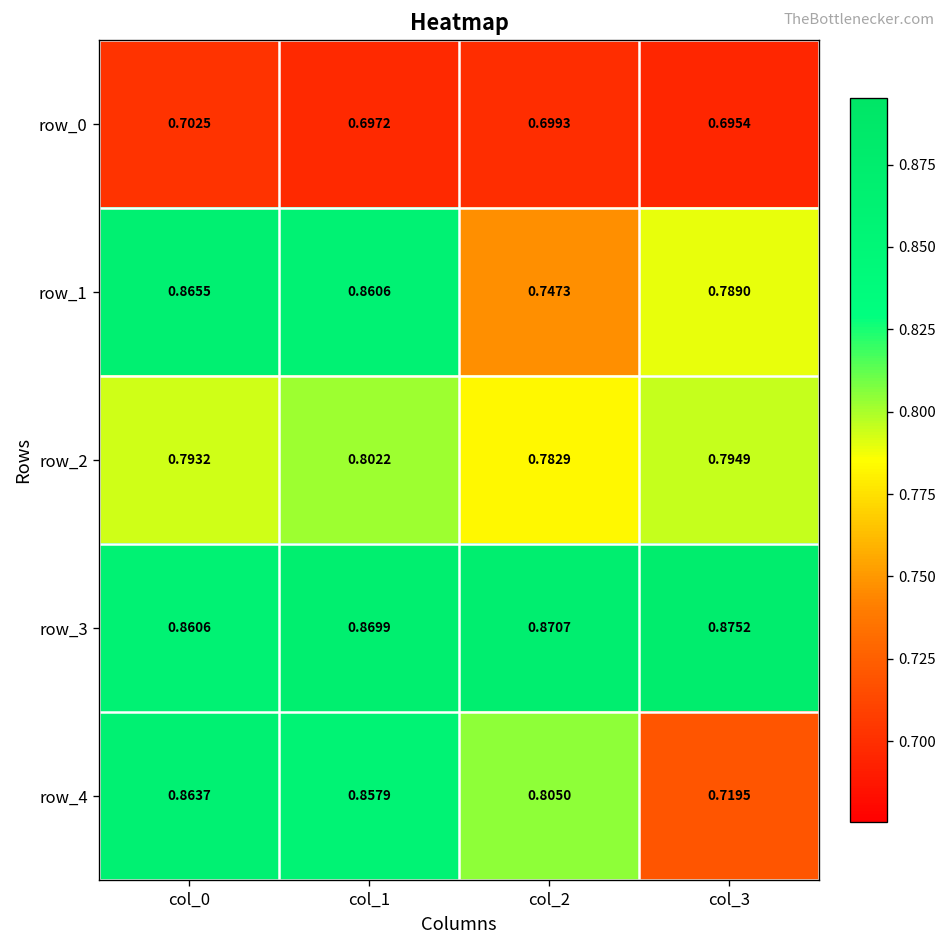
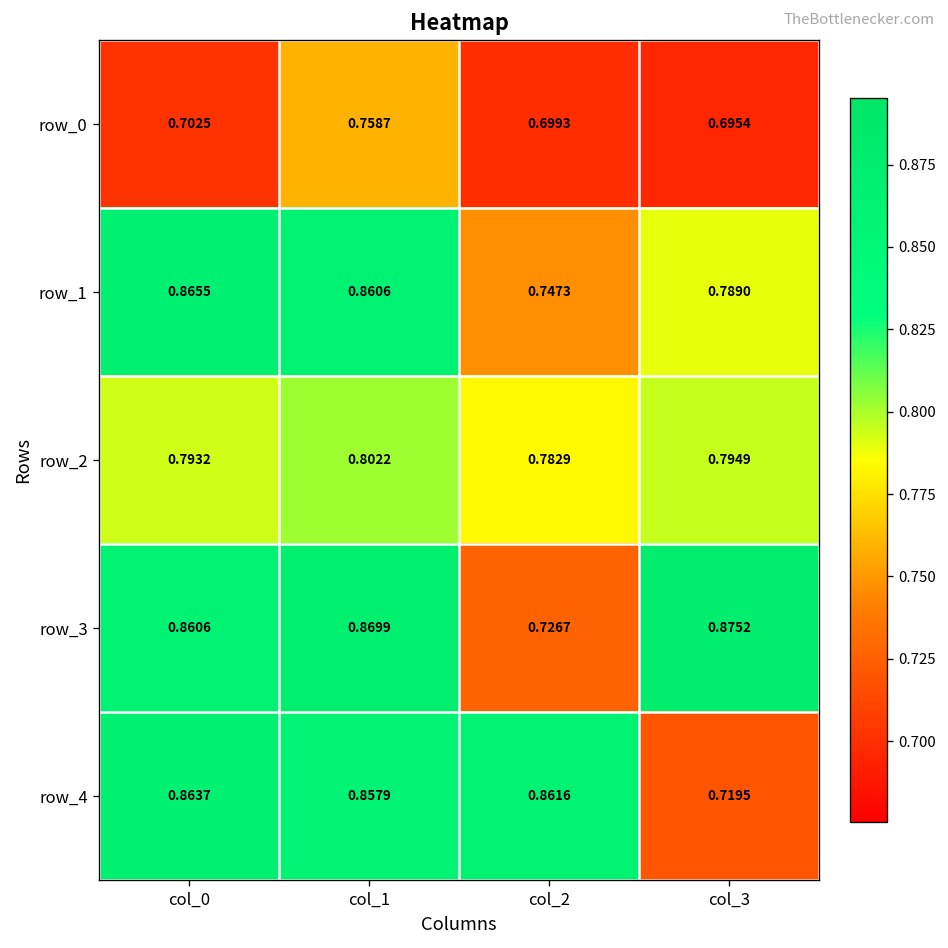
  {
    "row_0": {
      "col_0": 0.7025,
-     "col_1": 0.6972,
+     "col_1": 0.7587,
      "col_2": 0.6993,
      "col_3": 0.6954
    },
    "row_1": {
      "col_0": 0.8655,
      "col_1": 0.8606,
      "col_2": 0.7473,
      "col_3": 0.7890
    },
    "row_2": {
      "col_0": 0.7932,
      "col_1": 0.8022,
      "col_2": 0.7829,
      "col_3": 0.7949
    },
    "row_3": {
      "col_0": 0.8606,
      "col_1": 0.8699,
-     "col_2": 0.8707,
+     "col_2": 0.7267,
      "col_3": 0.8752
    },
    "row_4": {
      "col_0": 0.8637,
      "col_1": 0.8579,
-     "col_2": 0.8050,
+     "col_2": 0.8616,
      "col_3": 0.7195
    }
  }
